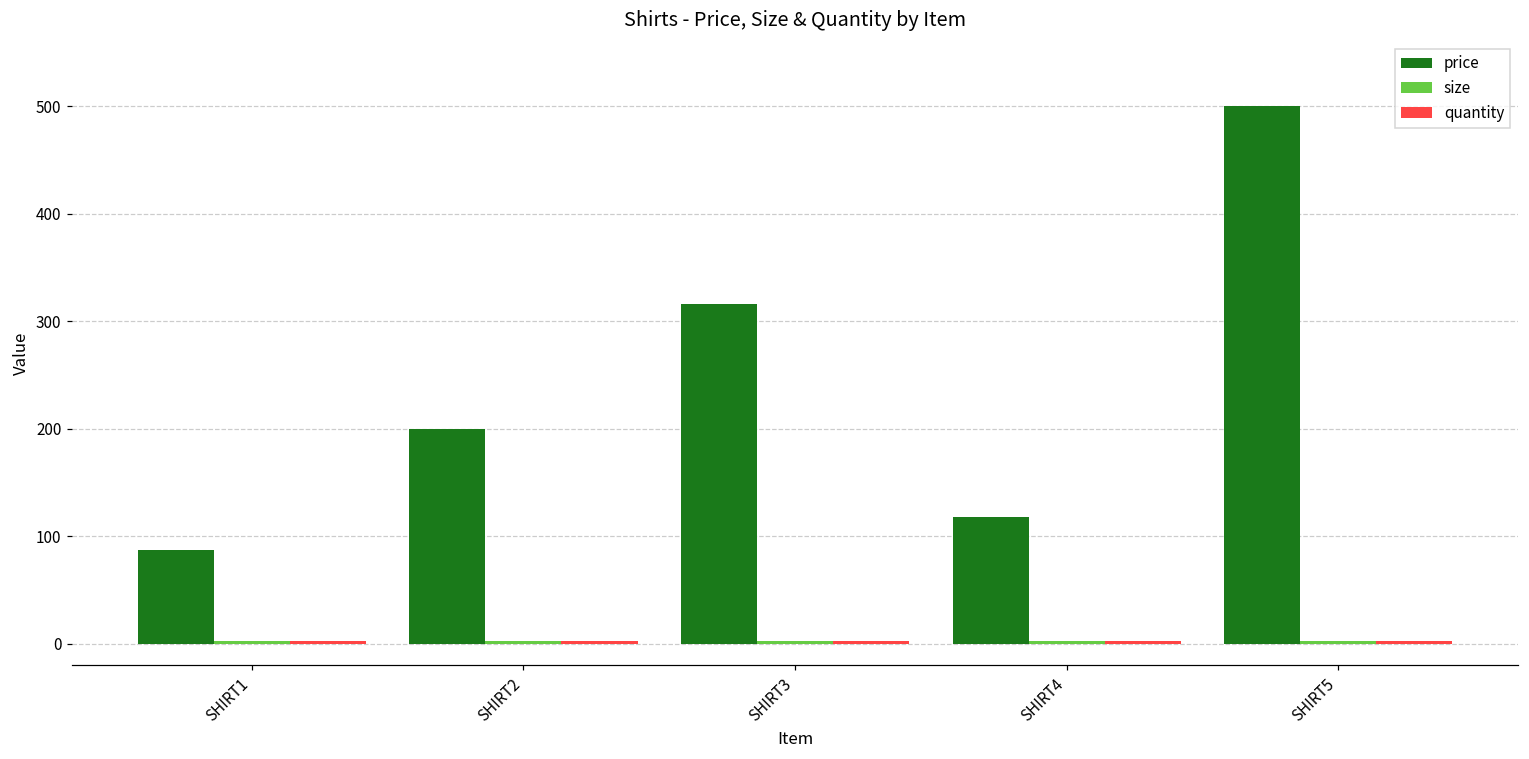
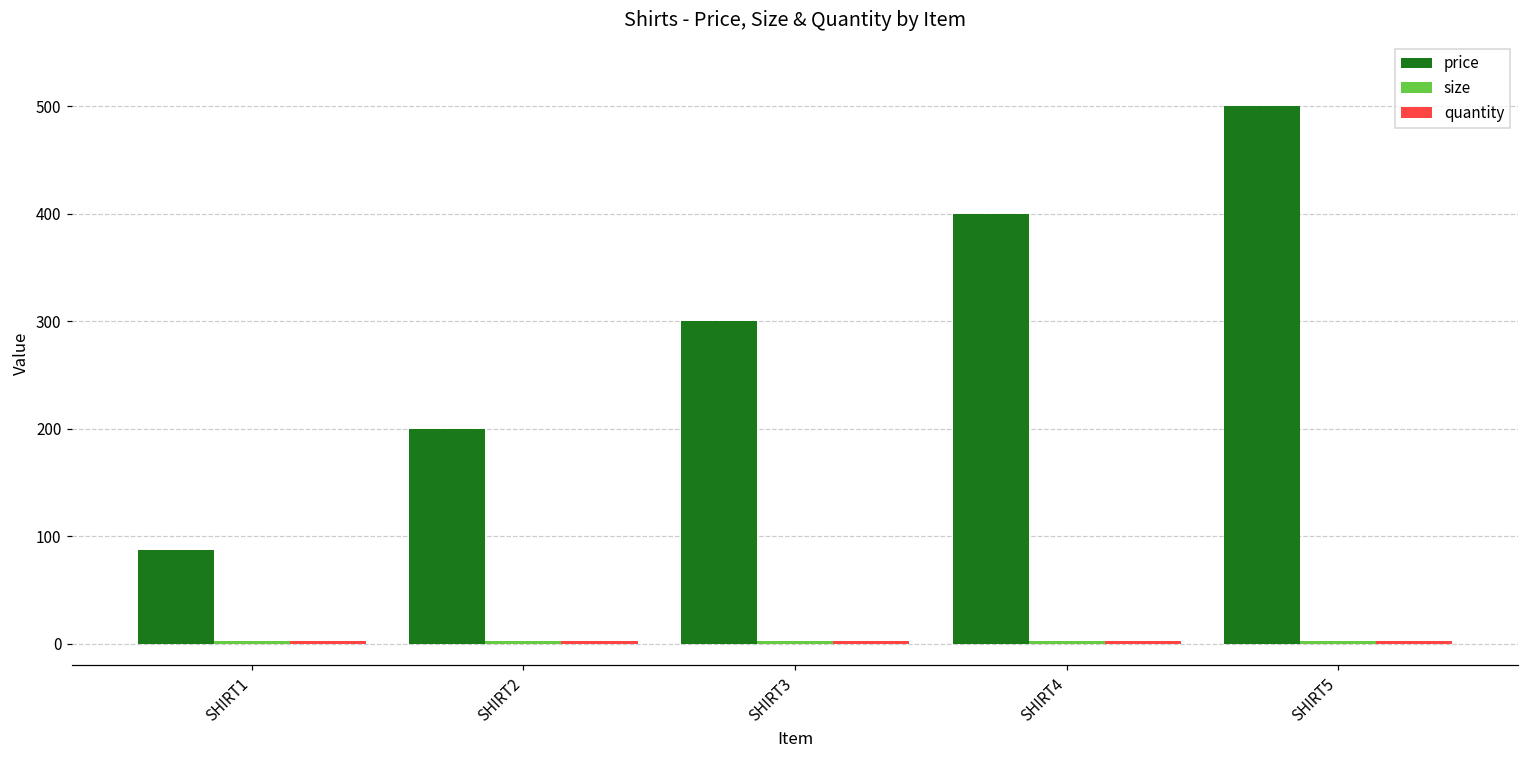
  {
    "price": {
      "SHIRT1": 90,
      "SHIRT2": 200,
-     "SHIRT3": 320,
-     "SHIRT4": 120,
+     "SHIRT3": 300,
+     "SHIRT4": 400,
      "SHIRT5": 500
    }
  }
